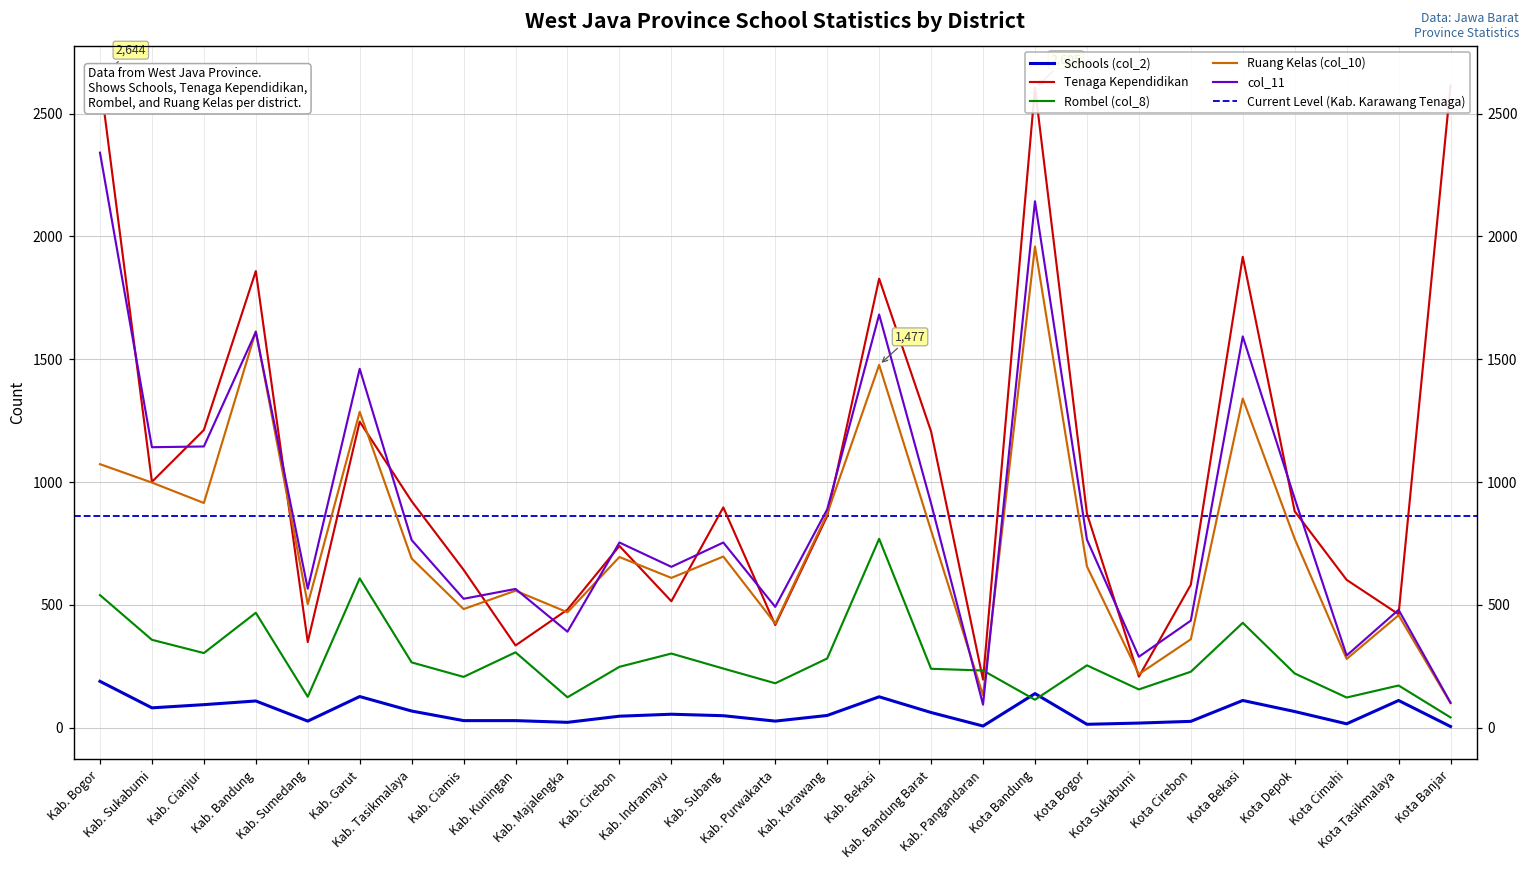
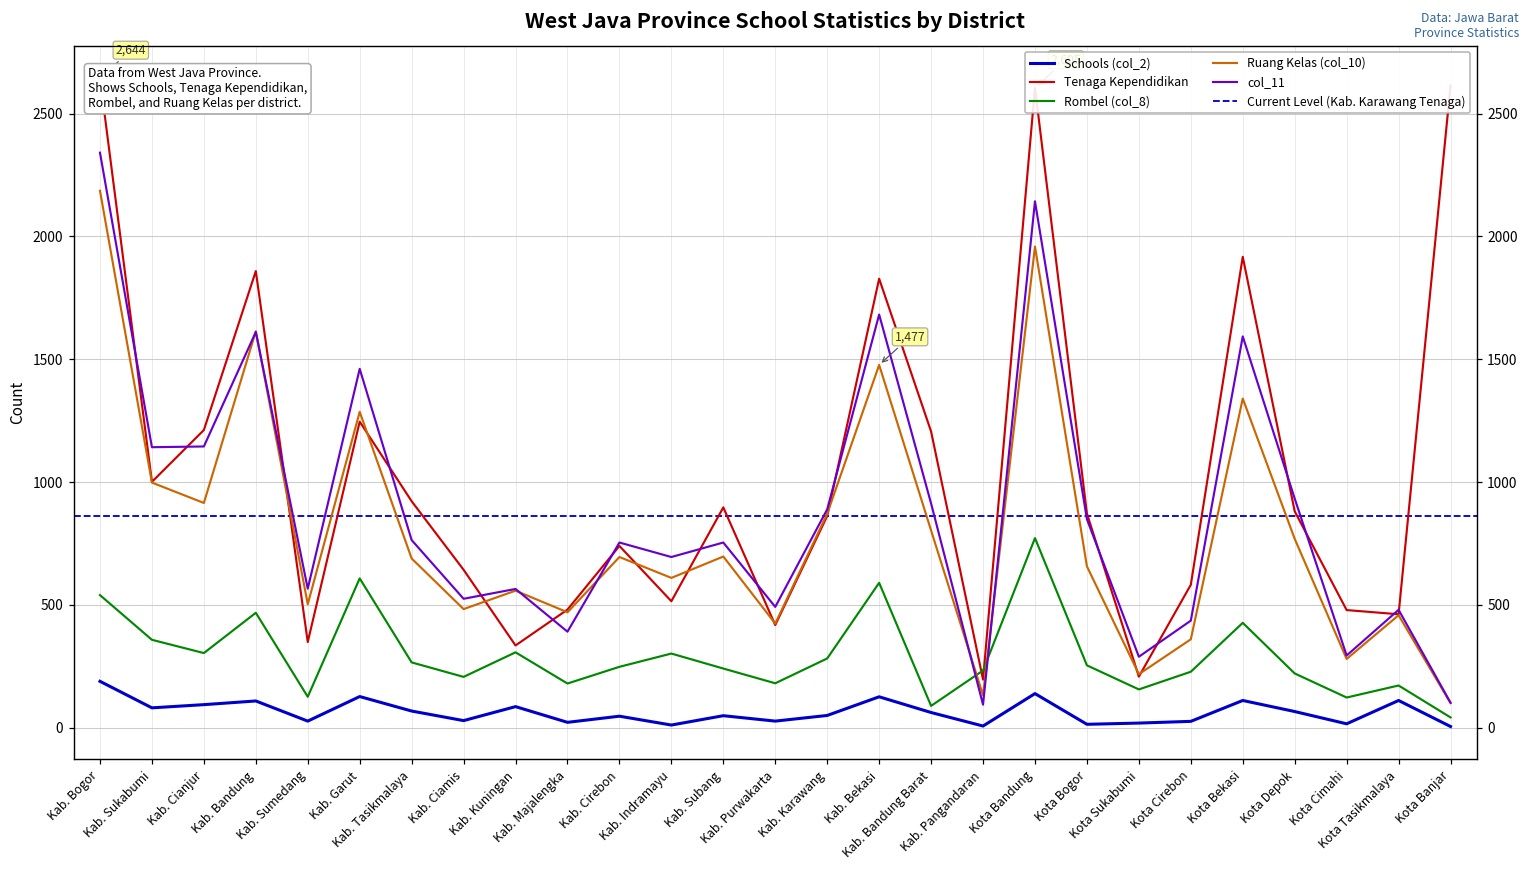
  {
    "Schools (col_2)": {
      "Kab. Bogor": 190,
      "Kab. Sukabumi": 80,
      "Kab. Cianjur": 90,
      "Kab. Bandung": 110,
      "Kab. Sumedang": 30,
      "Kab. Garut": 130,
      "Kab. Tasikmalaya": 70,
      "Kab. Ciamis": 30,
-     "Kab. Kuningan": 30,
+     "Kab. Kuningan": 90,
      "Kab. Majalengka": 20,
      "Kab. Cirebon": 50,
-     "Kab. Indramayu": 60,
+     "Kab. Indramayu": 10,
      "Kab. Subang": 50,
      "Kab. Purwakarta": 30,
      "Kab. Karawang": 50,
      "Kab. Bekasi": 130,
      "Kab. Bandung Barat": 60,
      "Kab. Pangandaran": 10,
      "Kota Bandung": 140,
      "Kota Bogor": 10,
      "Kota Sukabumi": 20,
      "Kota Cirebon": 30,
      "Kota Bekasi": 110,
      "Kota Depok": 70,
      "Kota Cimahi": 20,
      "Kota Tasikmalaya": 110,
      "Kota Banjar": 10
    },
    "Tenaga Kependidikan": {
      "Kab. Cianjur": 1210,
      "Kab. Bandung": 1860,
      "Kab. Sumedang": 350,
      "Kab. Garut": 1250,
      "Kab. Tasikmalaya": 920,
      "Kab. Ciamis": 640,
      "Kab. Kuningan": 340,
      "Kab. Cirebon": 740,
      "Kab. Indramayu": 520,
      "Kab. Subang": 900,
      "Kab. Bekasi": 1830,
      "Kab. Bandung Barat": 1210,
      "Kab. Pangandaran": 200,
      "Kota Bogor": 870,
      "Kota Cirebon": 580,
      "Kota Bekasi": 1920,
      "Kota Depok": 880,
-     "Kota Cimahi": 600
+     "Kota Cimahi": 480
    },
    "Rombel (col_8)": {
      "Kab. Bogor": 540,
      "Kab. Sukabumi": 360,
      "Kab. Cianjur": 300,
      "Kab. Bandung": 470,
      "Kab. Sumedang": 130,
      "Kab. Garut": 610,
      "Kab. Tasikmalaya": 270,
      "Kab. Ciamis": 210,
      "Kab. Kuningan": 310,
-     "Kab. Majalengka": 120,
+     "Kab. Majalengka": 180,
      "Kab. Cirebon": 250,
      "Kab. Indramayu": 300,
      "Kab. Subang": 240,
      "Kab. Purwakarta": 180,
      "Kab. Karawang": 280,
-     "Kab. Bekasi": 770,
-     "Kab. Bandung Barat": 240,
+     "Kab. Bekasi": 590,
+     "Kab. Bandung Barat": 90,
      "Kab. Pangandaran": 230,
-     "Kota Bandung": 110,
+     "Kota Bandung": 770,
      "Kota Bogor": 250,
      "Kota Sukabumi": 160,
      "Kota Cirebon": 230,
      "Kota Bekasi": 430,
      "Kota Depok": 220,
      "Kota Cimahi": 120,
      "Kota Tasikmalaya": 170,
      "Kota Banjar": 40
    },
    "Ruang Kelas (col_10)": {
-     "Kab. Bogor": 1070,
+     "Kab. Bogor": 2190,
      "Kab. Cianjur": 920,
      "Kab. Sumedang": 500,
      "Kab. Garut": 1290,
      "Kab. Tasikmalaya": 690,
      "Kab. Ciamis": 480,
      "Kab. Cirebon": 700,
      "Kab. Indramayu": 610,
      "Kab. Subang": 700,
      "Kab. Bandung Barat": 800,
      "Kab. Pangandaran": 130,
      "Kota Bandung": 1960,
      "Kota Bogor": 660,
      "Kota Cirebon": 360,
      "Kota Bekasi": 1340,
      "Kota Depok": 770,
      "Kota Cimahi": 280
    },
    "col_11": {
      "Kab. Bogor": 2340,
      "Kab. Sukabumi": 1140,
      "Kab. Cianjur": 1150,
      "Kab. Sumedang": 570,
      "Kab. Garut": 1460,
      "Kab. Tasikmalaya": 760,
      "Kab. Ciamis": 530,
      "Kab. Majalengka": 390,
      "Kab. Cirebon": 750,
-     "Kab. Indramayu": 660,
+     "Kab. Indramayu": 700,
      "Kab. Subang": 750,
      "Kab. Purwakarta": 490,
      "Kab. Karawang": 890,
      "Kab. Bekasi": 1680,
      "Kab. Bandung Barat": 910,
      "Kab. Pangandaran": 90,
      "Kota Bandung": 2140,
-     "Kota Bogor": 770,
+     "Kota Bogor": 850,
      "Kota Sukabumi": 290,
      "Kota Cirebon": 440,
      "Kota Bekasi": 1590,
      "Kota Depok": 930,
      "Kota Cimahi": 290,
      "Kota Tasikmalaya": 480
    }
  }
